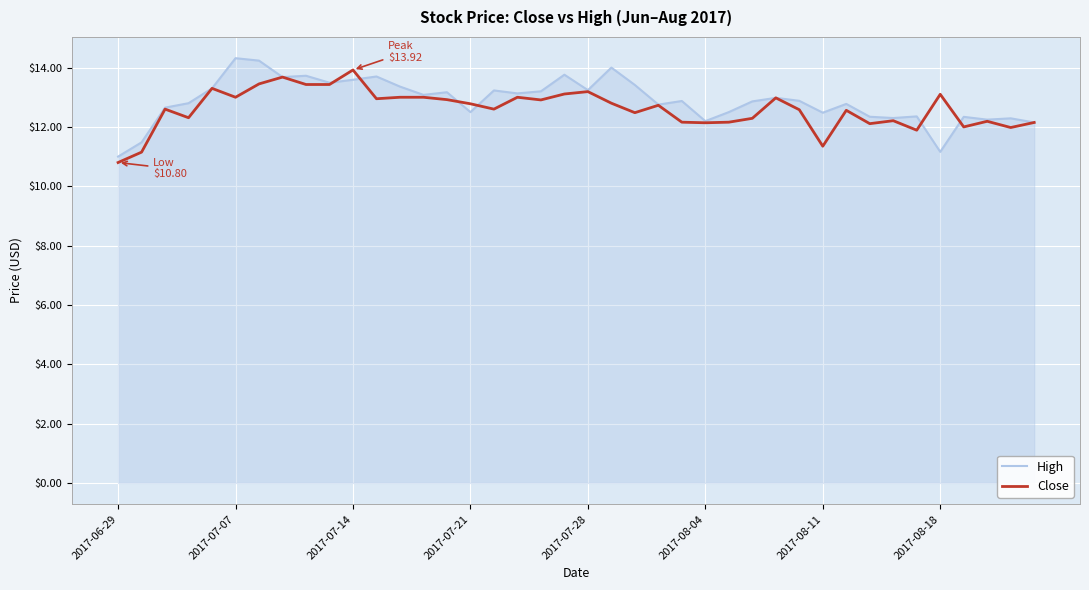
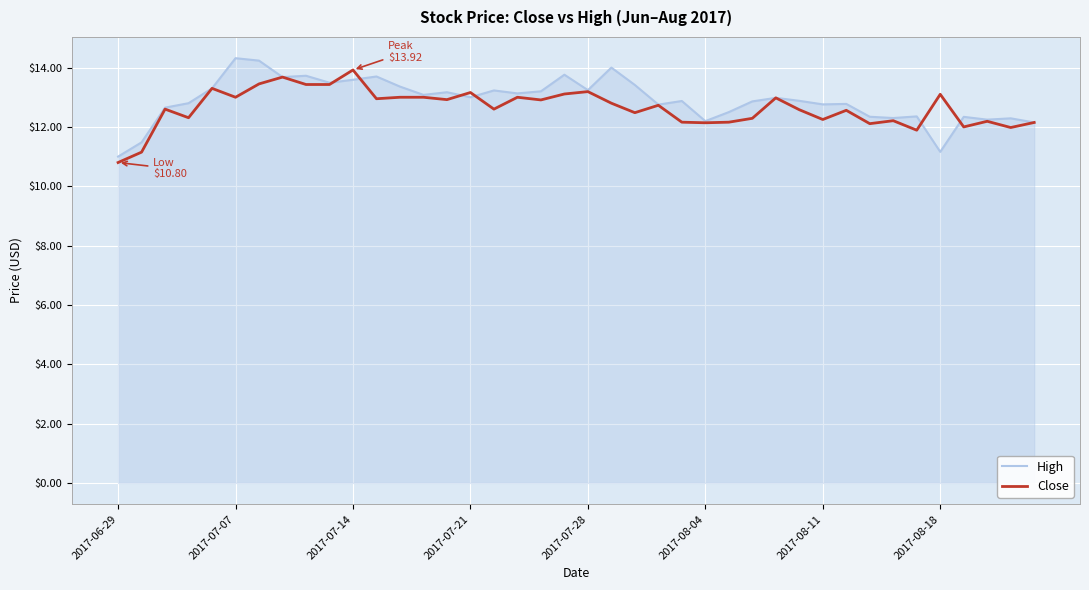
  {
    "High": {
      "2017-07-07": "$14.3",
      "2017-07-14": "$13.6",
-     "2017-07-21": "$12.5",
-     "2017-08-11": "$12.5",
+     "2017-07-21": "$13.0",
+     "2017-08-11": "$12.8",
      "2017-08-18": "$11.2"
    },
    "Close": {
      "2017-07-07": "$13.0",
-     "2017-07-21": "$12.8",
-     "2017-08-11": "$11.4",
+     "2017-07-21": "$13.2",
+     "2017-08-11": "$12.3",
      "2017-08-18": "$13.1"
    }
  }
